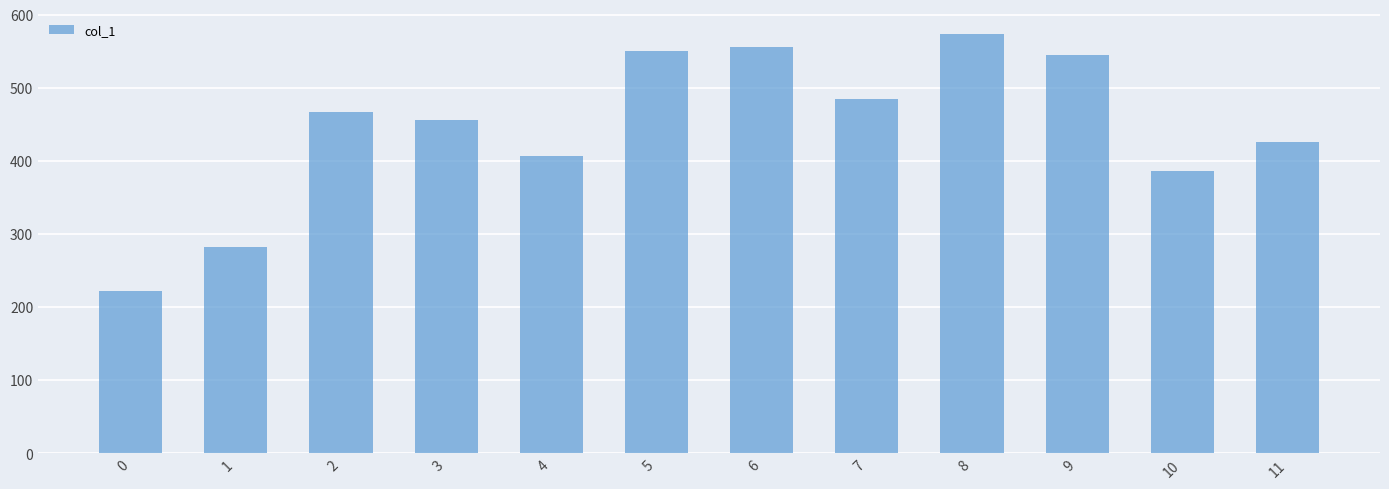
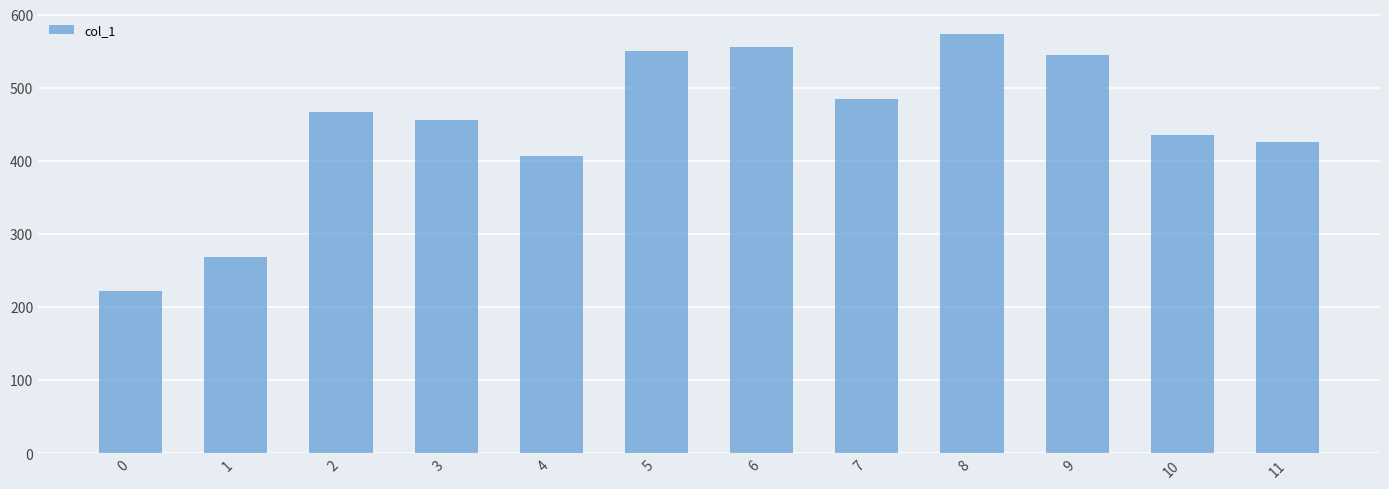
  {
    "0": 220,
-   "1": 280,
+   "1": 270,
    "2": 470,
    "3": 460,
    "4": 410,
    "5": 550,
    "6": 560,
    "7": 490,
    "8": 570,
    "9": 550,
-   "10": 390,
+   "10": 440,
    "11": 430
  }
